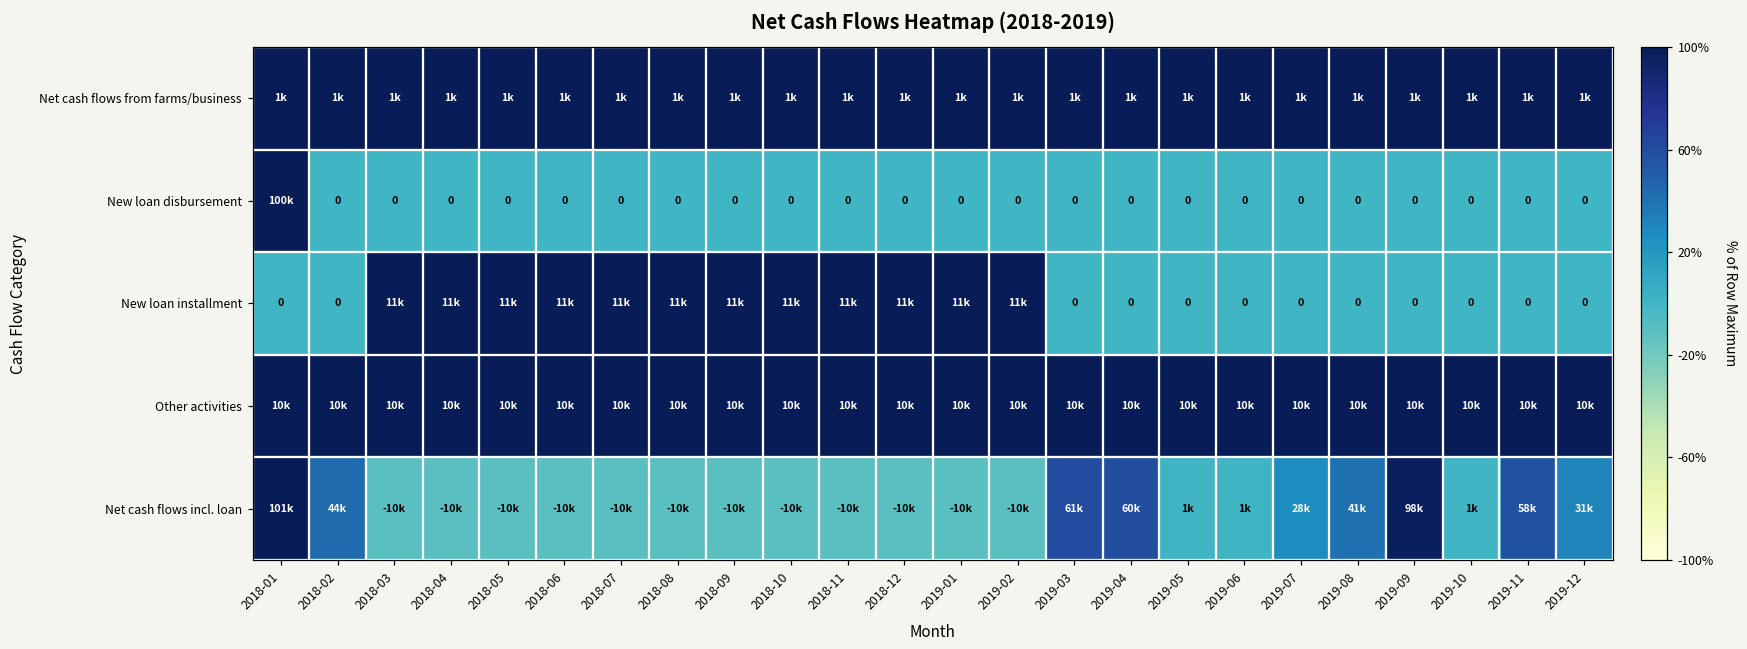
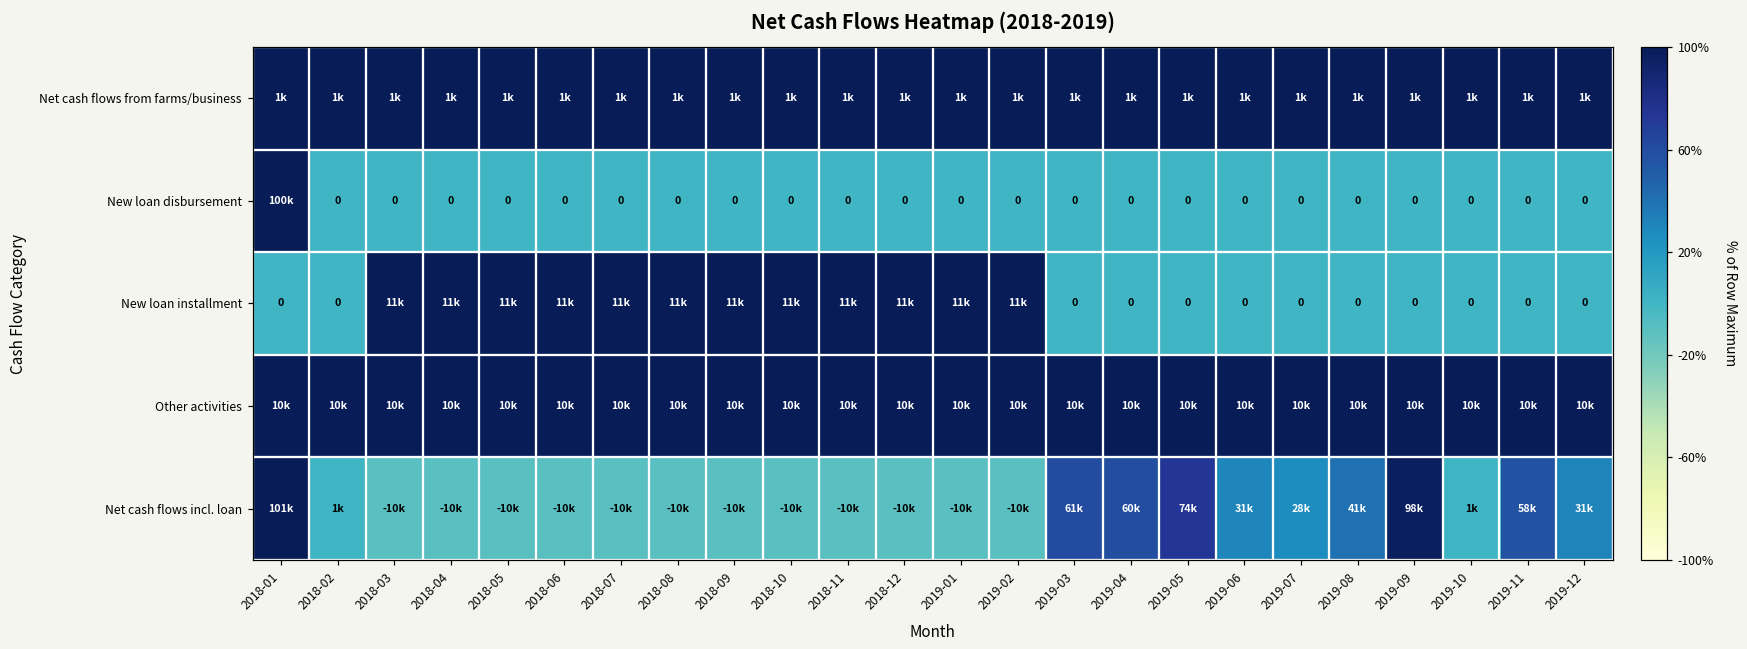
  {
    "Net cash flows from farms/business": {
      "2018-01": "1k",
      "2018-02": "1k",
      "2018-03": "1k",
      "2018-04": "1k",
      "2018-05": "1k",
      "2018-06": "1k",
      "2018-07": "1k",
      "2018-08": "1k",
      "2018-09": "1k",
      "2018-10": "1k",
      "2018-11": "1k",
      "2018-12": "1k",
      "2019-01": "1k",
      "2019-02": "1k",
      "2019-03": "1k",
      "2019-04": "1k",
      "2019-05": "1k",
      "2019-06": "1k",
      "2019-07": "1k",
      "2019-08": "1k",
      "2019-09": "1k",
      "2019-10": "1k",
      "2019-11": "1k",
      "2019-12": "1k"
    },
    "New loan disbursement": {
      "2018-01": "100k",
      "2018-02": "0",
      "2018-03": "0",
      "2018-04": "0",
      "2018-05": "0",
      "2018-06": "0",
      "2018-07": "0",
      "2018-08": "0",
      "2018-09": "0",
      "2018-10": "0",
      "2018-11": "0",
      "2018-12": "0",
      "2019-01": "0",
      "2019-02": "0",
      "2019-03": "0",
      "2019-04": "0",
      "2019-05": "0",
      "2019-06": "0",
      "2019-07": "0",
      "2019-08": "0",
      "2019-09": "0",
      "2019-10": "0",
      "2019-11": "0",
      "2019-12": "0"
    },
    "New loan installment": {
      "2018-01": "0",
      "2018-02": "0",
      "2018-03": "11k",
      "2018-04": "11k",
      "2018-05": "11k",
      "2018-06": "11k",
      "2018-07": "11k",
      "2018-08": "11k",
      "2018-09": "11k",
      "2018-10": "11k",
      "2018-11": "11k",
      "2018-12": "11k",
      "2019-01": "11k",
      "2019-02": "11k",
      "2019-03": "0",
      "2019-04": "0",
      "2019-05": "0",
      "2019-06": "0",
      "2019-07": "0",
      "2019-08": "0",
      "2019-09": "0",
      "2019-10": "0",
      "2019-11": "0",
      "2019-12": "0"
    },
    "Other activities": {
      "2018-01": "10k",
      "2018-02": "10k",
      "2018-03": "10k",
      "2018-04": "10k",
      "2018-05": "10k",
      "2018-06": "10k",
      "2018-07": "10k",
      "2018-08": "10k",
      "2018-09": "10k",
      "2018-10": "10k",
      "2018-11": "10k",
      "2018-12": "10k",
      "2019-01": "10k",
      "2019-02": "10k",
      "2019-03": "10k",
      "2019-04": "10k",
      "2019-05": "10k",
      "2019-06": "10k",
      "2019-07": "10k",
      "2019-08": "10k",
      "2019-09": "10k",
      "2019-10": "10k",
      "2019-11": "10k",
      "2019-12": "10k"
    },
    "Net cash flows incl. loan": {
      "2018-01": "101k",
-     "2018-02": "44k",
+     "2018-02": "1k",
      "2018-03": "-10k",
      "2018-04": "-10k",
      "2018-05": "-10k",
      "2018-06": "-10k",
      "2018-07": "-10k",
      "2018-08": "-10k",
      "2018-09": "-10k",
      "2018-10": "-10k",
      "2018-11": "-10k",
      "2018-12": "-10k",
      "2019-01": "-10k",
      "2019-02": "-10k",
      "2019-03": "61k",
      "2019-04": "60k",
-     "2019-05": "1k",
-     "2019-06": "1k",
+     "2019-05": "74k",
+     "2019-06": "31k",
      "2019-07": "28k",
      "2019-08": "41k",
      "2019-09": "98k",
      "2019-10": "1k",
      "2019-11": "58k",
      "2019-12": "31k"
    }
  }
